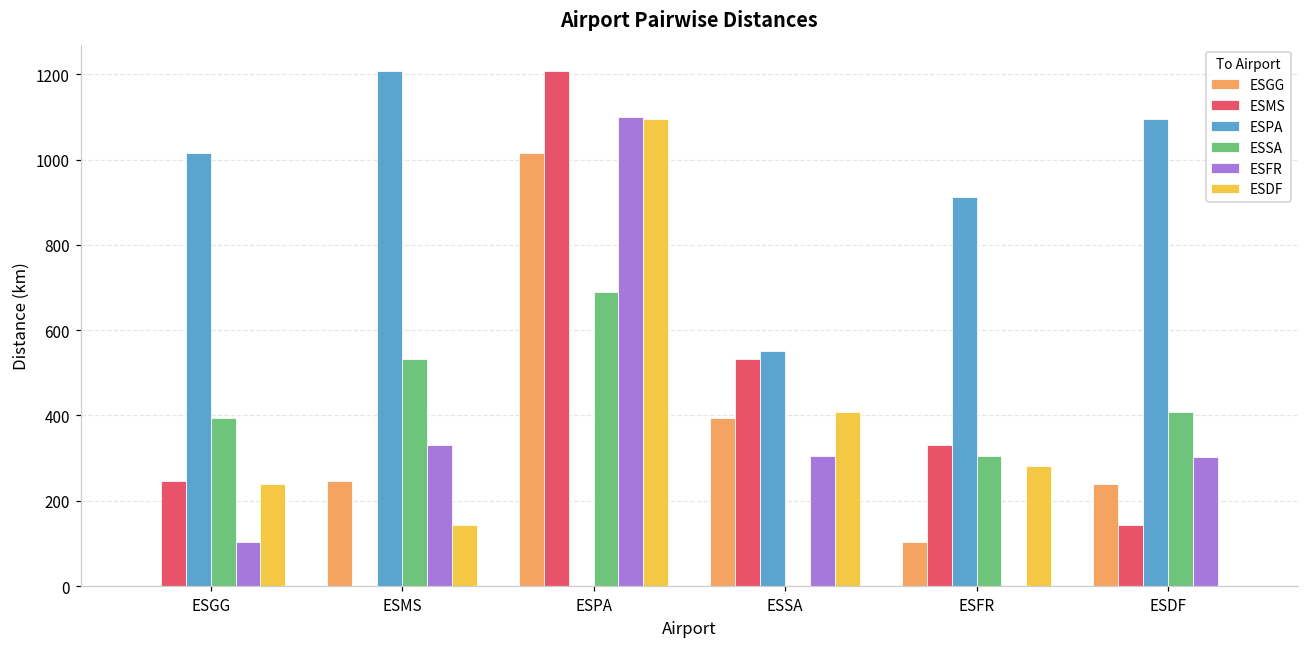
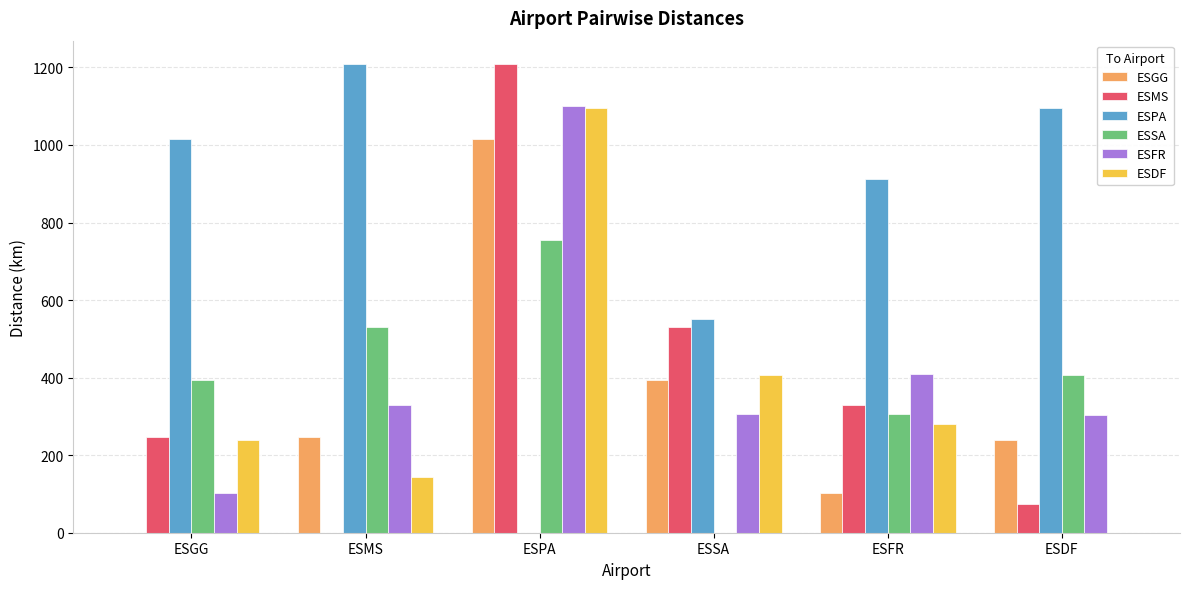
  {
    "ESMS": {
      "ESGG": 250,
      "ESMS": 0,
      "ESPA": 1210,
      "ESSA": 530,
      "ESFR": 330,
-     "ESDF": 140
+     "ESDF": 70
    },
    "ESPA": {
      "ESGG": 1020,
      "ESMS": 1210,
      "ESPA": 0,
      "ESSA": 550,
      "ESFR": 910,
      "ESDF": 1090
    },
    "ESSA": {
      "ESGG": 390,
      "ESMS": 530,
-     "ESPA": 690,
+     "ESPA": 760,
      "ESSA": 0,
      "ESFR": 310,
      "ESDF": 410
    },
    "ESFR": {
      "ESGG": 100,
      "ESMS": 330,
      "ESPA": 1100,
      "ESSA": 310,
-     "ESFR": 0,
+     "ESFR": 410,
      "ESDF": 300
    }
  }
